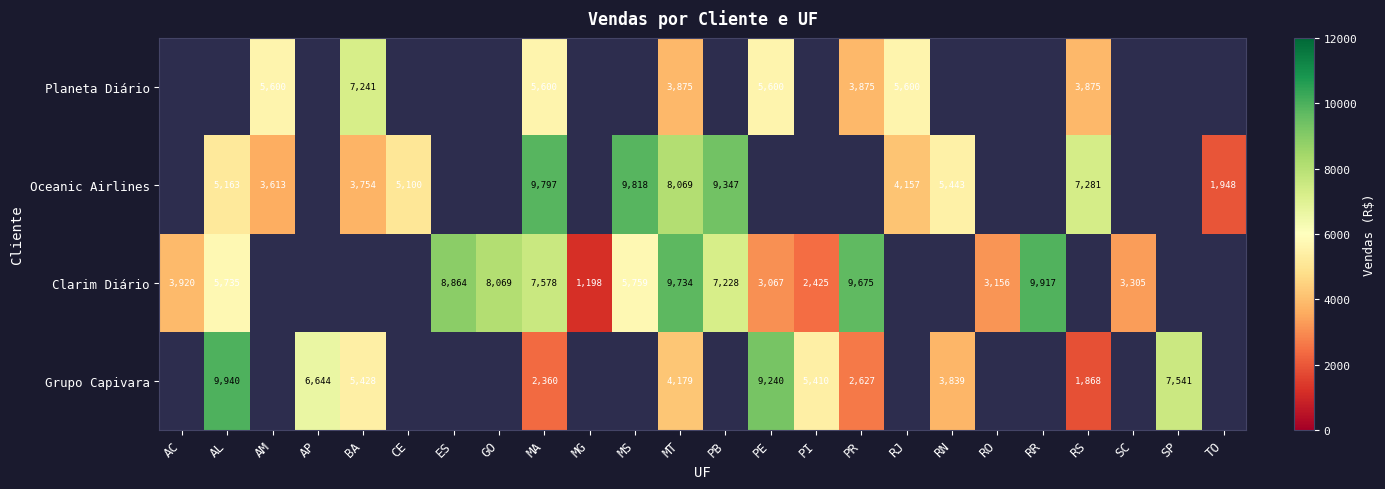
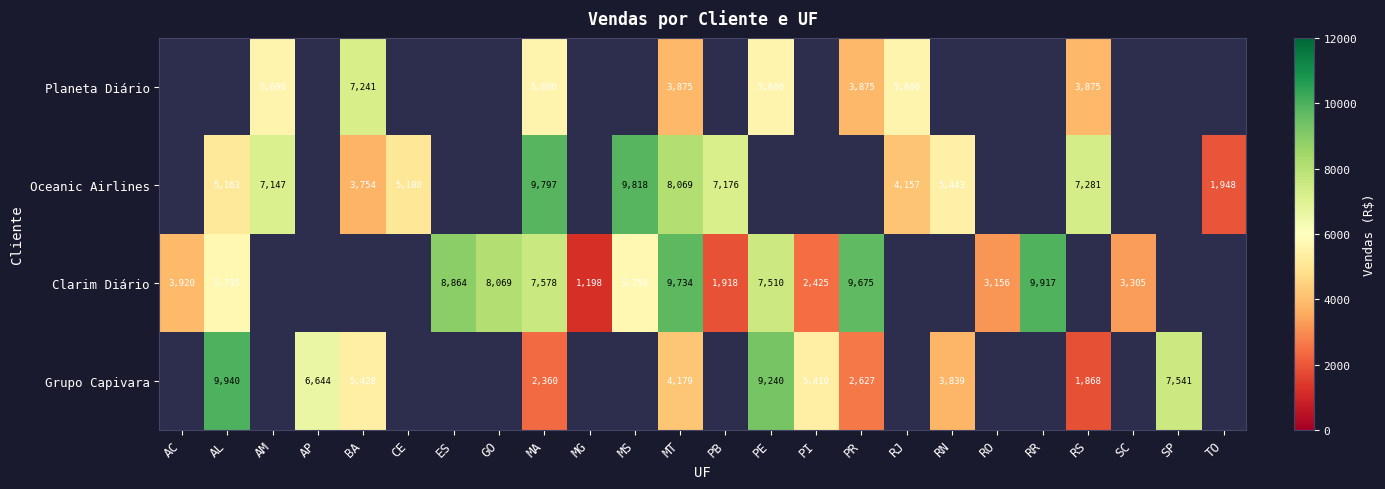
  {
    "Planeta Diário": {
      "AM": "5,600",
      "BA": "7,241",
      "MA": "5,600",
      "MT": "3,875",
      "PE": "5,600",
      "PR": "3,875",
      "RJ": "5,600",
      "RS": "3,875"
    },
    "Oceanic Airlines": {
      "AL": "5,163",
-     "AM": "3,613",
+     "AM": "7,147",
      "BA": "3,754",
      "CE": "5,100",
      "MA": "9,797",
      "MS": "9,818",
      "MT": "8,069",
-     "PB": "9,347",
+     "PB": "7,176",
      "RJ": "4,157",
      "RN": "5,443",
      "RS": "7,281",
      "TO": "1,948"
    },
    "Clarim Diário": {
      "AC": "3,920",
      "AL": "5,735",
      "ES": "8,864",
      "GO": "8,069",
      "MA": "7,578",
      "MG": "1,198",
      "MS": "5,759",
      "MT": "9,734",
-     "PB": "7,228",
-     "PE": "3,067",
+     "PB": "1,918",
+     "PE": "7,510",
      "PI": "2,425",
      "PR": "9,675",
      "RO": "3,156",
      "RR": "9,917",
      "SC": "3,305"
    },
    "Grupo Capivara": {
      "AL": "9,940",
      "AP": "6,644",
      "BA": "5,428",
      "MA": "2,360",
      "MT": "4,179",
      "PE": "9,240",
      "PI": "5,410",
      "PR": "2,627",
      "RN": "3,839",
      "RS": "1,868",
      "SP": "7,541"
    }
  }
